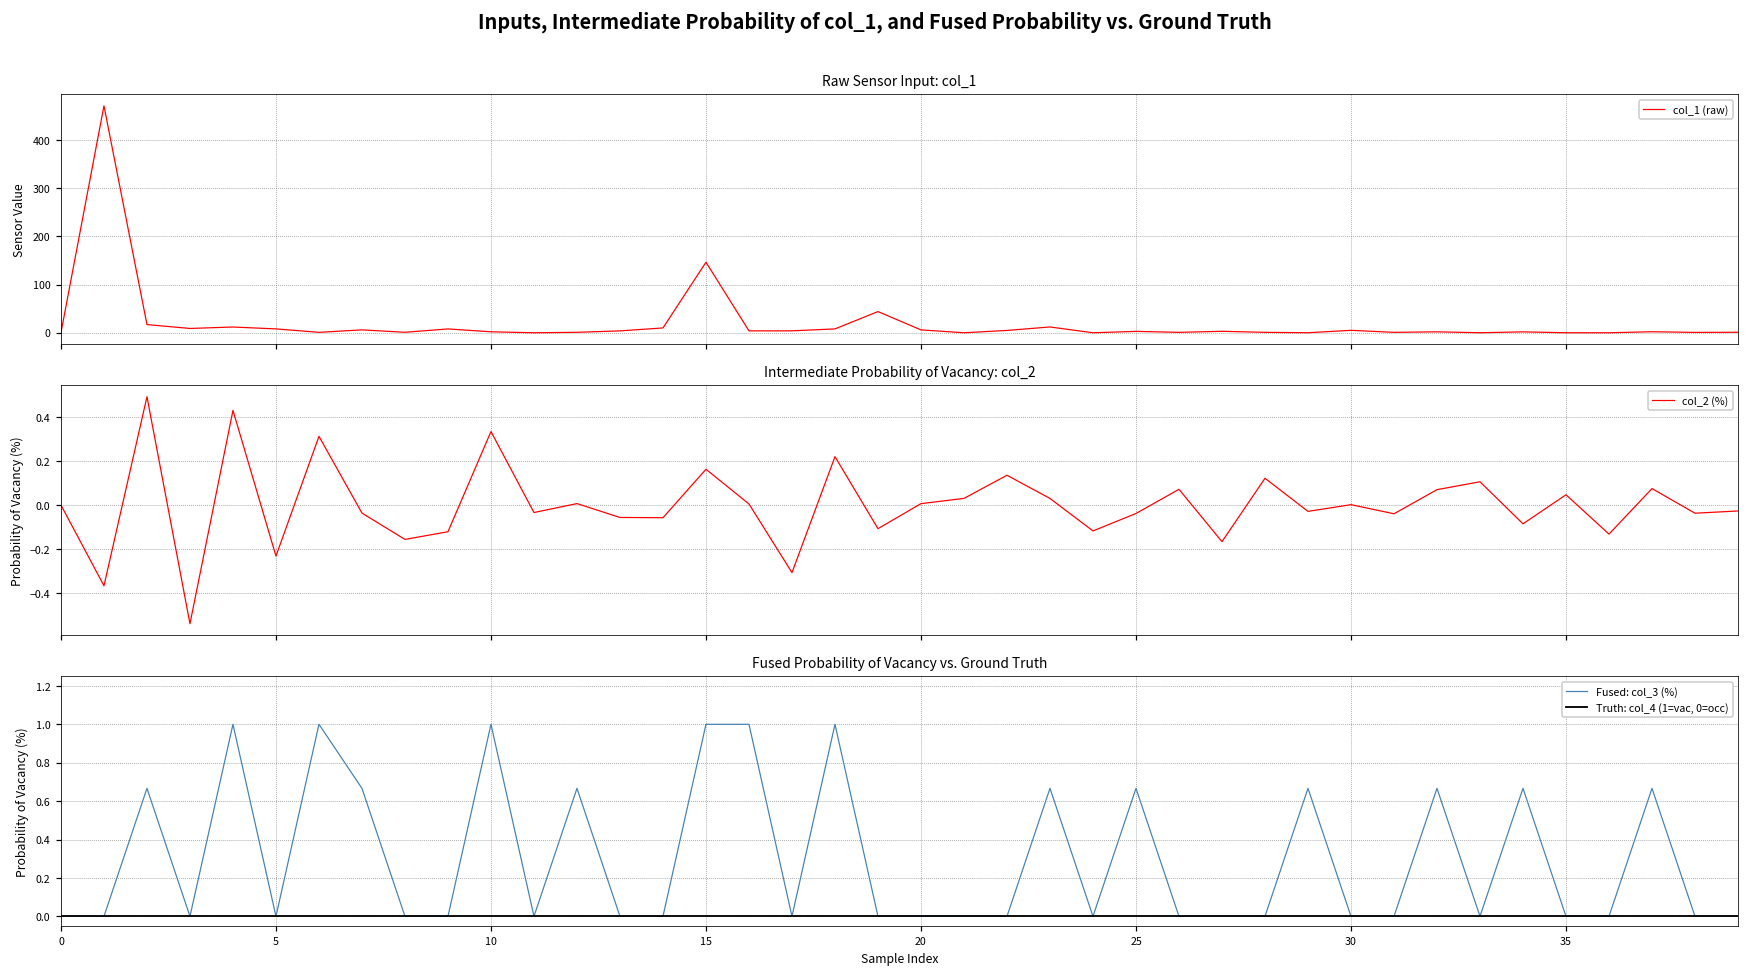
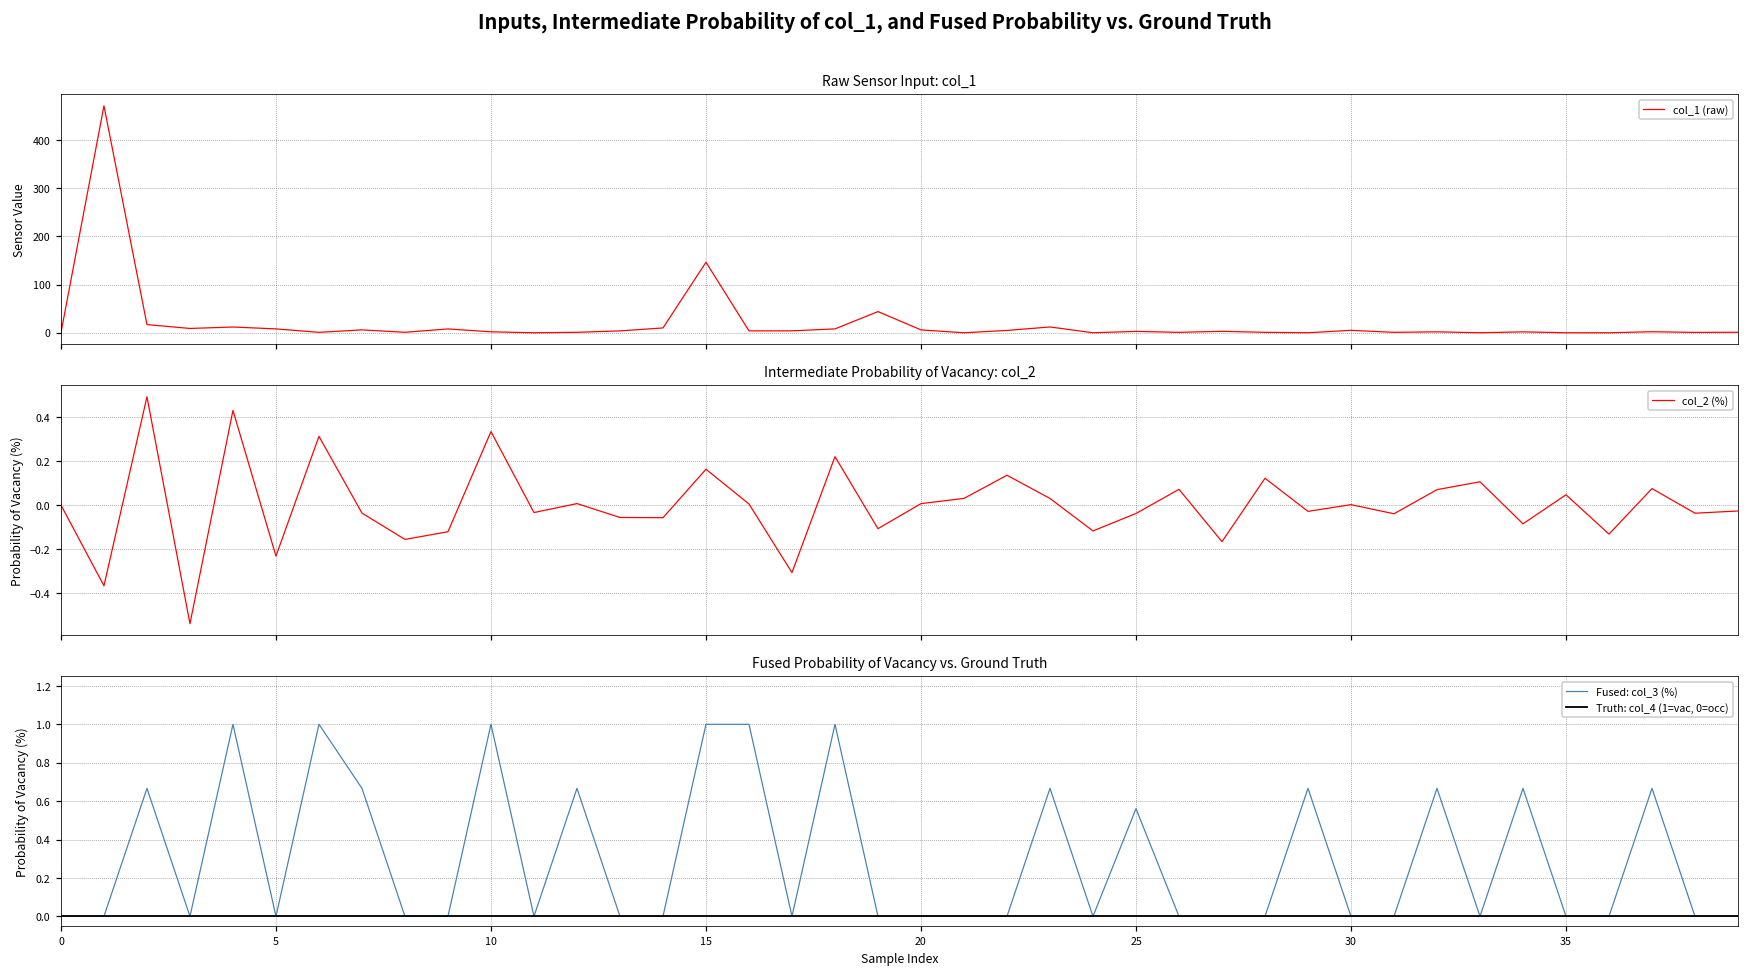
  {
    "Fused Probability of Vacancy vs. Ground Truth": {
      "Fused: col_3 (%)": {
        "10": 1.00,
        "15": 1.00,
-       "25": 0.67
+       "25": 0.56
      },
      "Truth: col_4 (1=vac, 0=occ)": {
        "10": 0.00,
        "15": 0.00,
        "25": 0.00
      }
    }
  }
